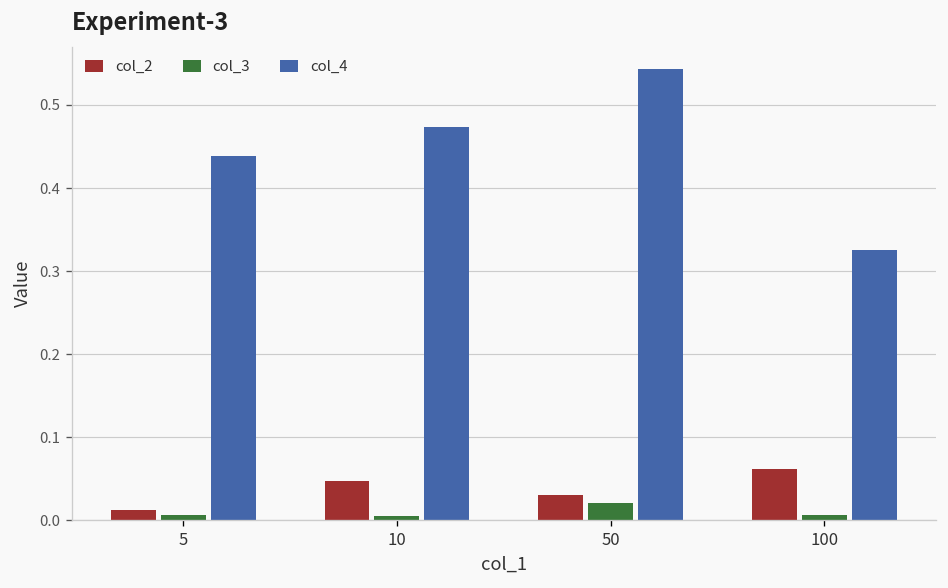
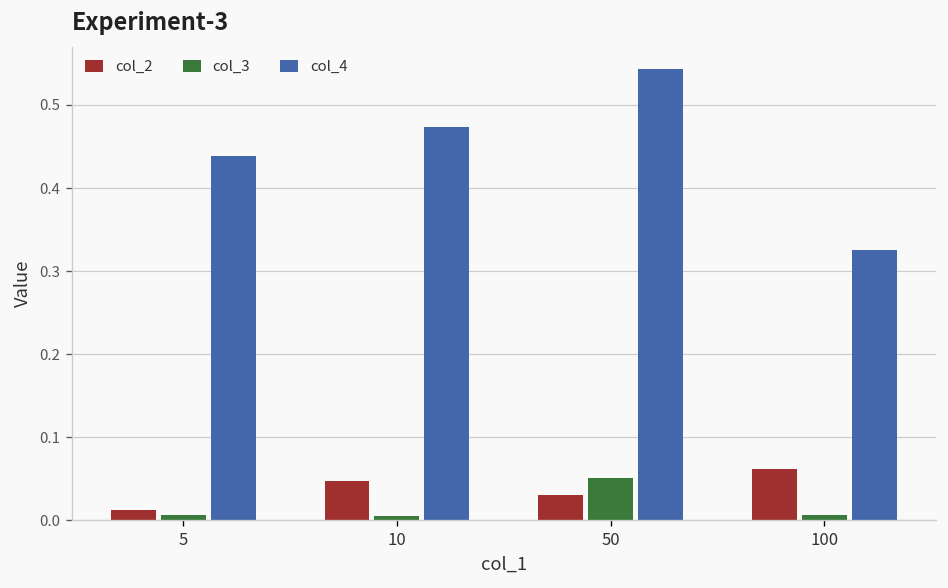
  {
    "col_2": {
      "5": 0.01,
      "10": 0.05,
      "50": 0.03,
      "100": 0.06
    },
    "col_3": {
      "5": 0.01,
      "10": 0.01,
-     "50": 0.02,
+     "50": 0.05,
      "100": 0.01
    },
    "col_4": {
      "5": 0.44,
      "10": 0.47,
      "50": 0.54,
      "100": 0.33
    }
  }
